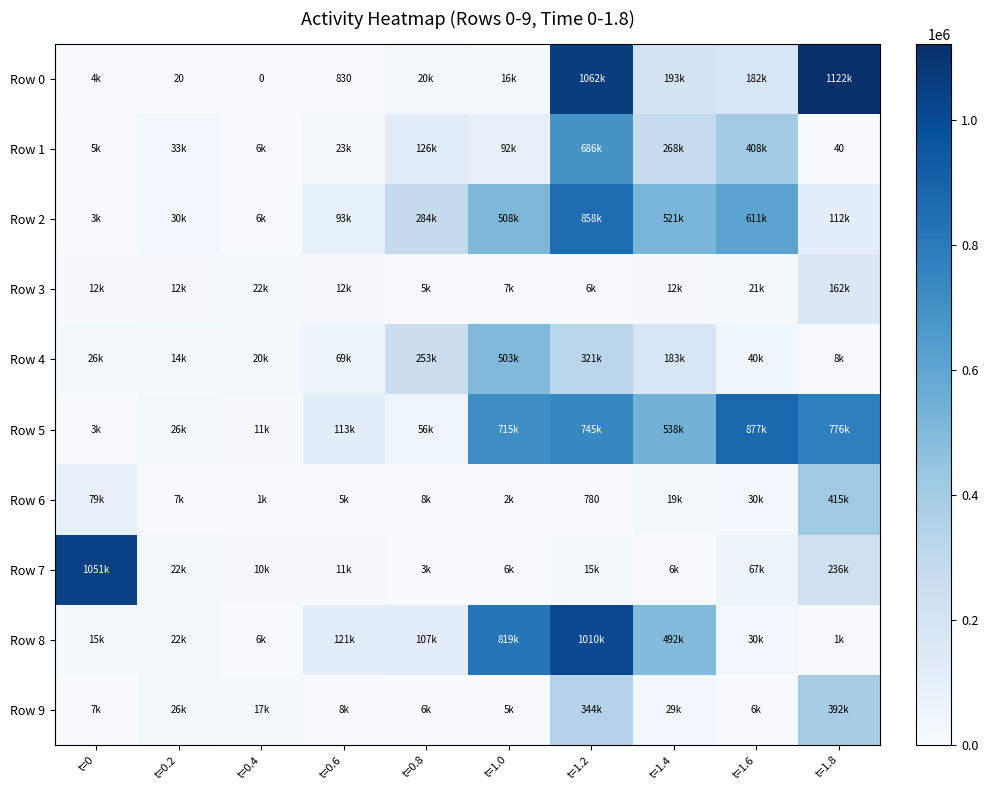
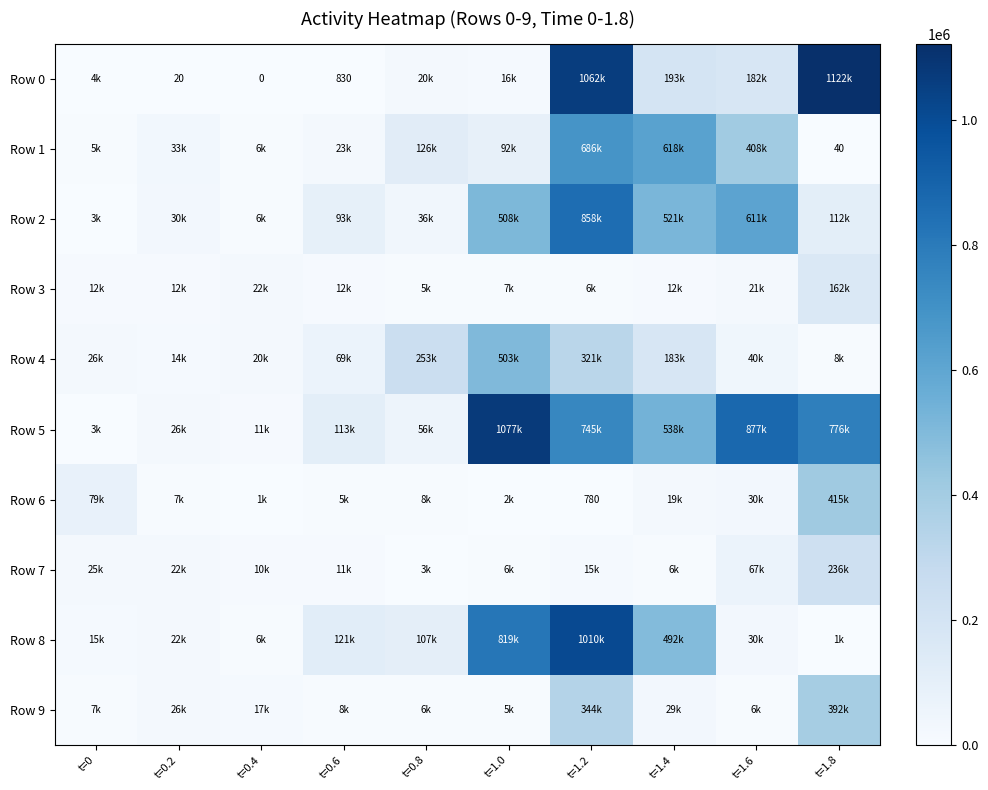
  {
    "Row 0": {
      "t=0": "4k",
      "t=0.2": "20",
      "t=0.4": "0",
      "t=0.6": "830",
      "t=0.8": "20k",
      "t=1.0": "16k",
      "t=1.2": "1062k",
      "t=1.4": "193k",
      "t=1.6": "182k",
      "t=1.8": "1122k"
    },
    "Row 1": {
      "t=0": "5k",
      "t=0.2": "33k",
      "t=0.4": "6k",
      "t=0.6": "23k",
      "t=0.8": "126k",
      "t=1.0": "92k",
      "t=1.2": "686k",
-     "t=1.4": "268k",
+     "t=1.4": "618k",
      "t=1.6": "408k",
      "t=1.8": "40"
    },
    "Row 2": {
      "t=0": "3k",
      "t=0.2": "30k",
      "t=0.4": "6k",
      "t=0.6": "93k",
-     "t=0.8": "284k",
+     "t=0.8": "36k",
      "t=1.0": "508k",
      "t=1.2": "858k",
      "t=1.4": "521k",
      "t=1.6": "611k",
      "t=1.8": "112k"
    },
    "Row 3": {
      "t=0": "12k",
      "t=0.2": "12k",
      "t=0.4": "22k",
      "t=0.6": "12k",
      "t=0.8": "5k",
      "t=1.0": "7k",
      "t=1.2": "6k",
      "t=1.4": "12k",
      "t=1.6": "21k",
      "t=1.8": "162k"
    },
    "Row 4": {
      "t=0": "26k",
      "t=0.2": "14k",
      "t=0.4": "20k",
      "t=0.6": "69k",
      "t=0.8": "253k",
      "t=1.0": "503k",
      "t=1.2": "321k",
      "t=1.4": "183k",
      "t=1.6": "40k",
      "t=1.8": "8k"
    },
    "Row 5": {
      "t=0": "3k",
      "t=0.2": "26k",
      "t=0.4": "11k",
      "t=0.6": "113k",
      "t=0.8": "56k",
-     "t=1.0": "715k",
+     "t=1.0": "1077k",
      "t=1.2": "745k",
      "t=1.4": "538k",
      "t=1.6": "877k",
      "t=1.8": "776k"
    },
    "Row 6": {
      "t=0": "79k",
      "t=0.2": "7k",
      "t=0.4": "1k",
      "t=0.6": "5k",
      "t=0.8": "8k",
      "t=1.0": "2k",
      "t=1.2": "780",
      "t=1.4": "19k",
      "t=1.6": "30k",
      "t=1.8": "415k"
    },
    "Row 7": {
-     "t=0": "1051k",
+     "t=0": "25k",
      "t=0.2": "22k",
      "t=0.4": "10k",
      "t=0.6": "11k",
      "t=0.8": "3k",
      "t=1.0": "6k",
      "t=1.2": "15k",
      "t=1.4": "6k",
      "t=1.6": "67k",
      "t=1.8": "236k"
    },
    "Row 8": {
      "t=0": "15k",
      "t=0.2": "22k",
      "t=0.4": "6k",
      "t=0.6": "121k",
      "t=0.8": "107k",
      "t=1.0": "819k",
      "t=1.2": "1010k",
      "t=1.4": "492k",
      "t=1.6": "30k",
      "t=1.8": "1k"
    },
    "Row 9": {
      "t=0": "7k",
      "t=0.2": "26k",
      "t=0.4": "17k",
      "t=0.6": "8k",
      "t=0.8": "6k",
      "t=1.0": "5k",
      "t=1.2": "344k",
      "t=1.4": "29k",
      "t=1.6": "6k",
      "t=1.8": "392k"
    }
  }
